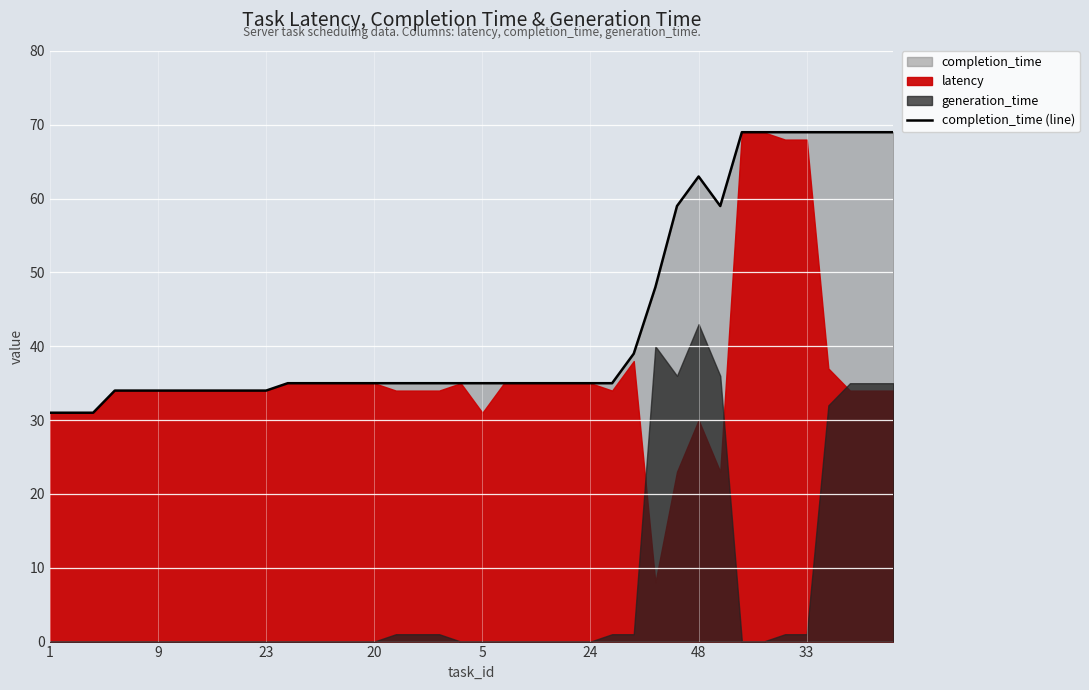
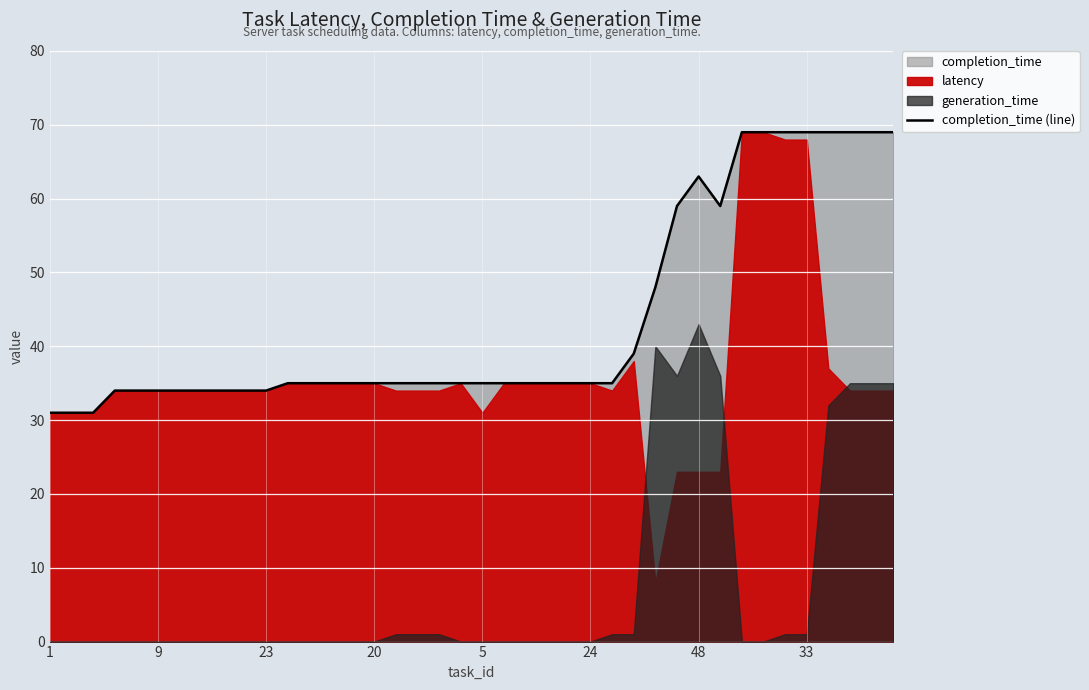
  {
    "completion_time": {
      "5": 35,
      "48": 63
    },
    "latency": {
      "5": 31,
-     "48": 30
+     "48": 23
    },
    "generation_time": {
      "20": 0,
      "5": 0,
      "48": 43
    }
  }
